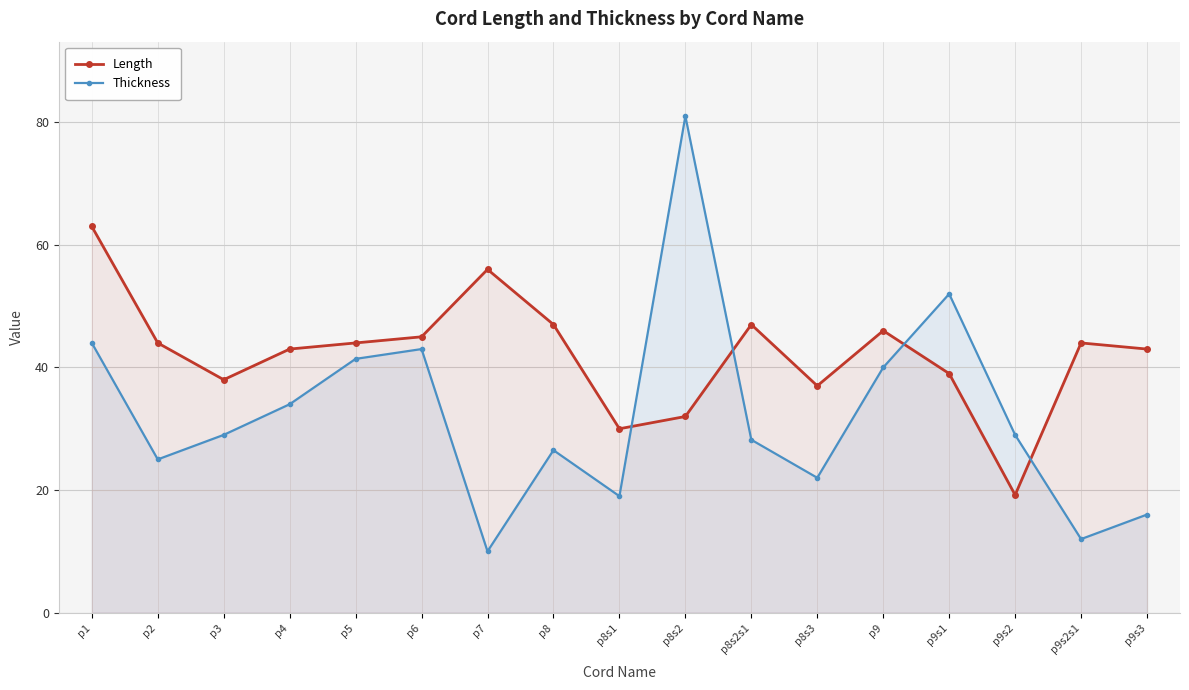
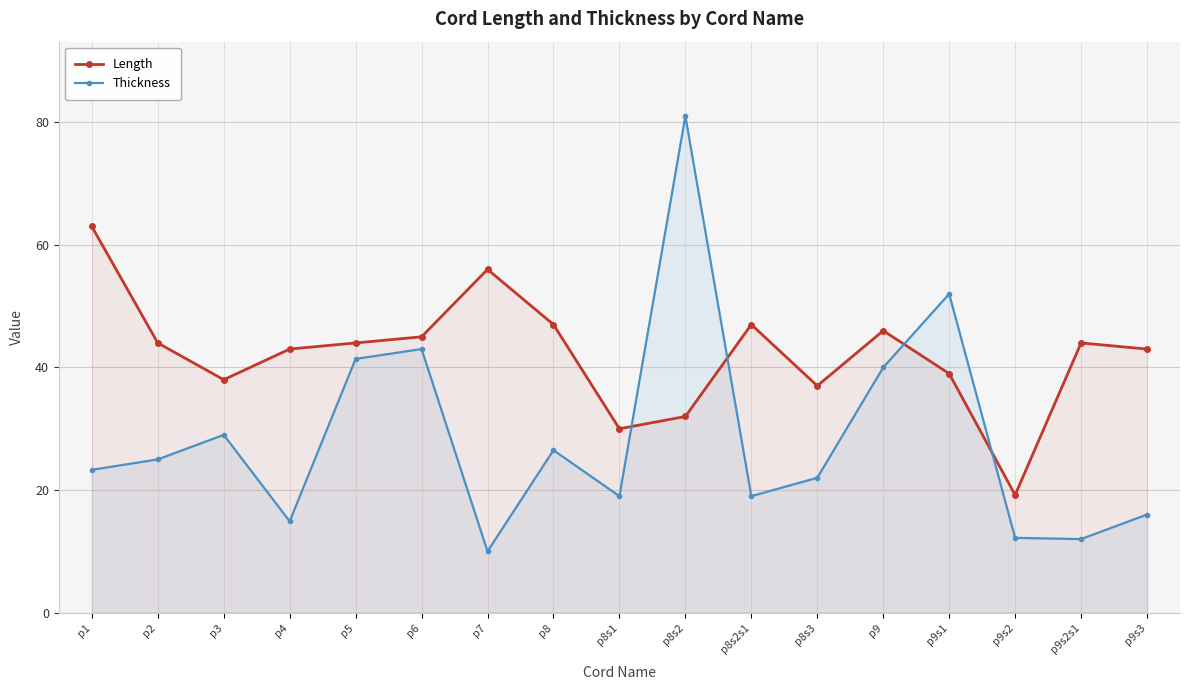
  {
    "Length": {
      "p1": 63,
      "p2": 44,
      "p3": 38,
      "p4": 43,
      "p5": 44,
      "p6": 45,
      "p7": 56,
      "p8": 47,
      "p8s1": 30,
      "p8s2": 32,
      "p8s2s1": 47,
      "p8s3": 37,
      "p9": 46,
      "p9s1": 39,
      "p9s2": 19,
      "p9s2s1": 44,
      "p9s3": 43
    },
    "Thickness": {
-     "p1": 44,
+     "p1": 23,
      "p2": 25,
      "p3": 29,
-     "p4": 34,
+     "p4": 15,
      "p5": 41,
      "p6": 43,
      "p7": 10,
      "p8": 27,
      "p8s1": 19,
      "p8s2": 81,
-     "p8s2s1": 28,
+     "p8s2s1": 19,
      "p8s3": 22,
      "p9": 40,
      "p9s1": 52,
-     "p9s2": 29,
+     "p9s2": 12,
      "p9s2s1": 12,
      "p9s3": 16
    }
  }
